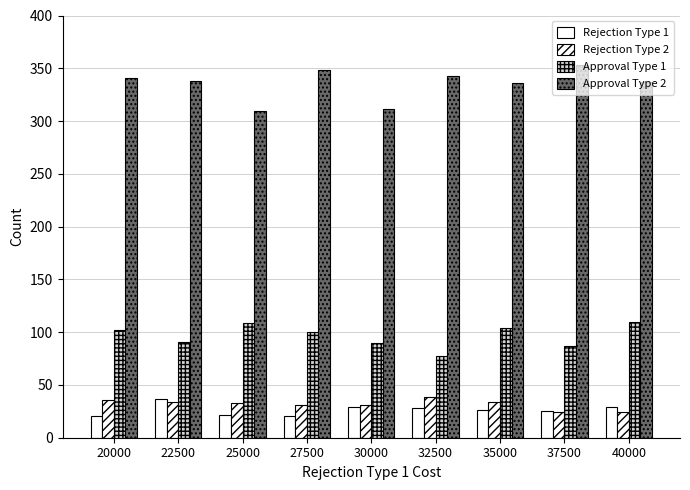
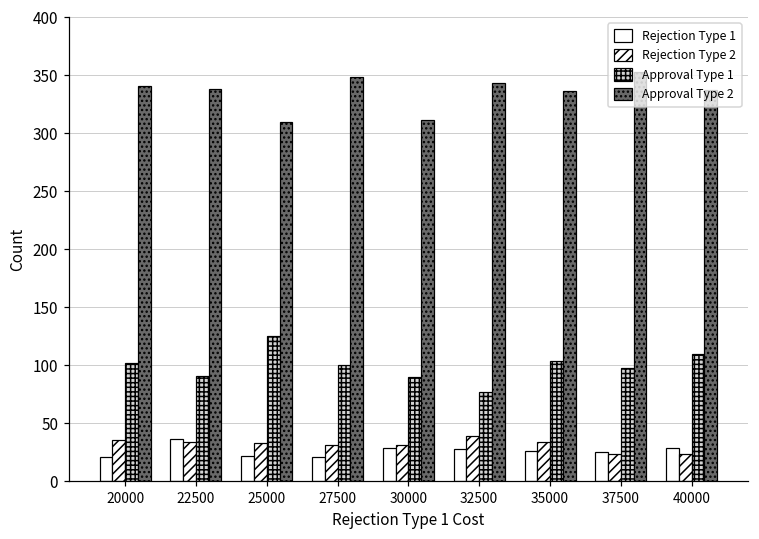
  {
    "Approval Type 1": {
      "20000": 102,
      "22500": 91,
-     "25000": 109,
+     "25000": 125,
      "27500": 100,
      "30000": 90,
      "32500": 77,
      "35000": 104,
-     "37500": 87,
+     "37500": 98,
      "40000": 110
    },
    "Approval Type 2": {
      "20000": 341,
      "22500": 338,
      "25000": 310,
      "27500": 348,
      "30000": 311,
      "32500": 343,
      "35000": 336
    }
  }
